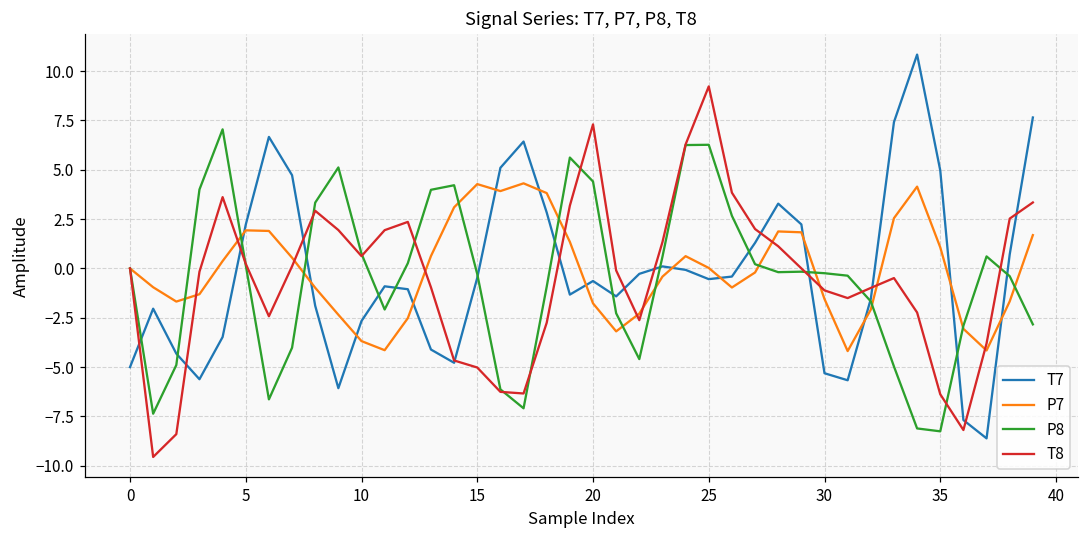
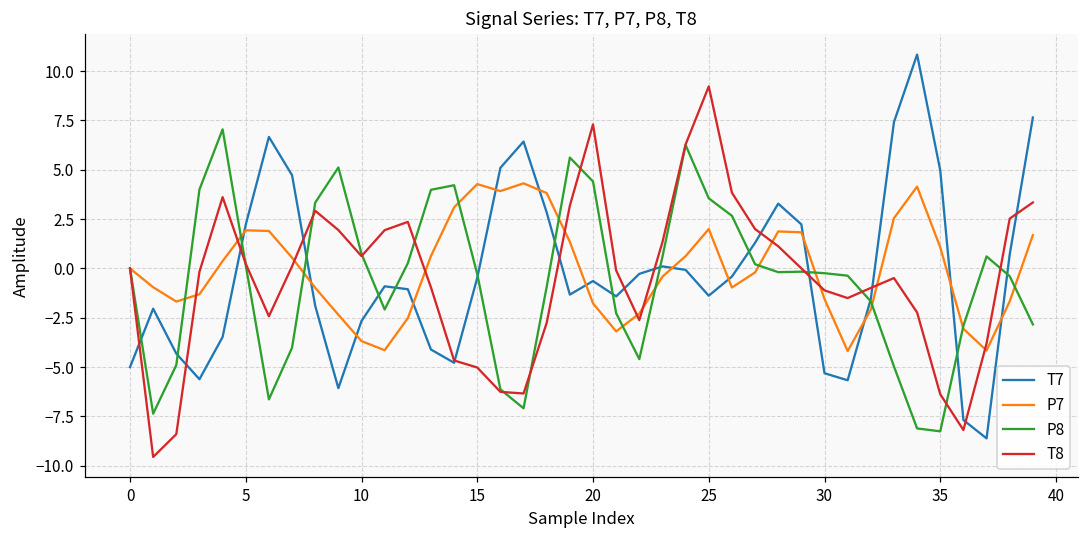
  {
    "T7": {
      "0": -5.0,
      "5": 2.2,
      "10": -2.7,
      "15": -0.5,
      "20": -0.6,
-     "25": -0.5,
+     "25": -1.4,
      "30": -5.3,
      "35": 5.0
    },
    "P7": {
      "5": 1.9,
      "10": -3.7,
      "15": 4.3,
      "20": -1.8,
-     "25": 0.0,
+     "25": 2.0,
      "30": -1.5,
      "35": 1.1
    },
    "P8": {
      "15": -0.3,
      "20": 4.4,
-     "25": 6.3,
+     "25": 3.6,
      "30": -0.2,
      "35": -8.3
    },
    "T8": {
      "15": -5.0,
      "20": 7.3,
      "25": 9.2,
      "30": -1.1,
      "35": -6.4
    }
  }
